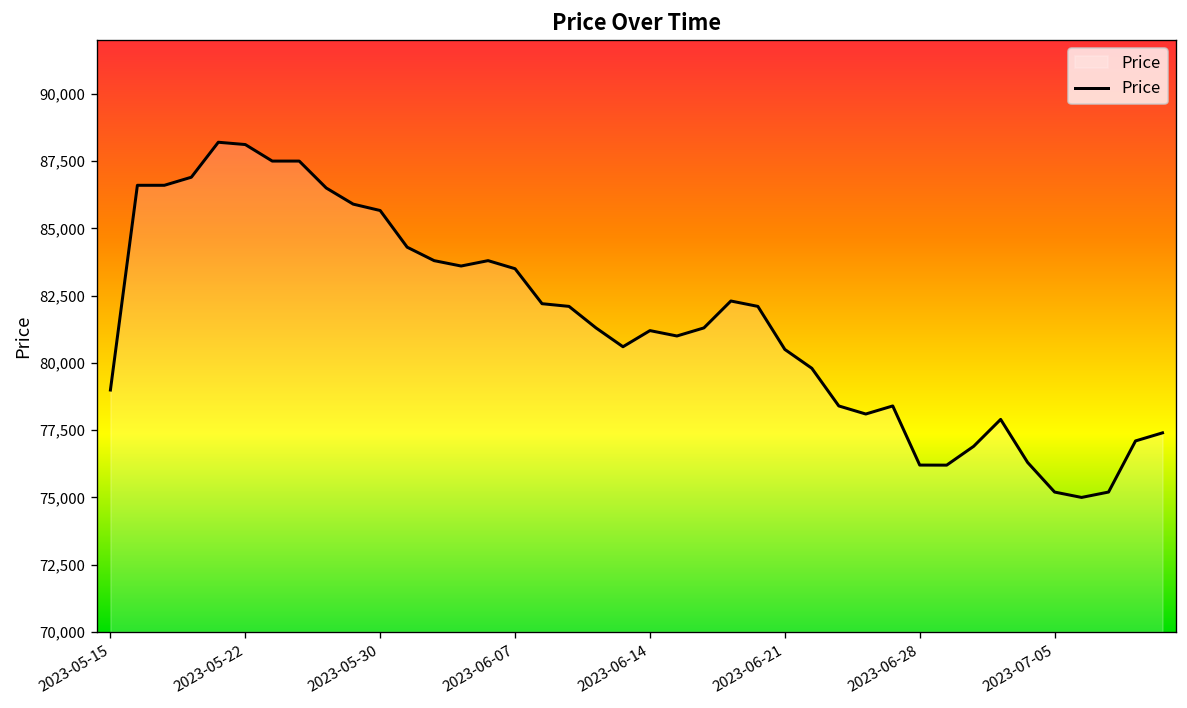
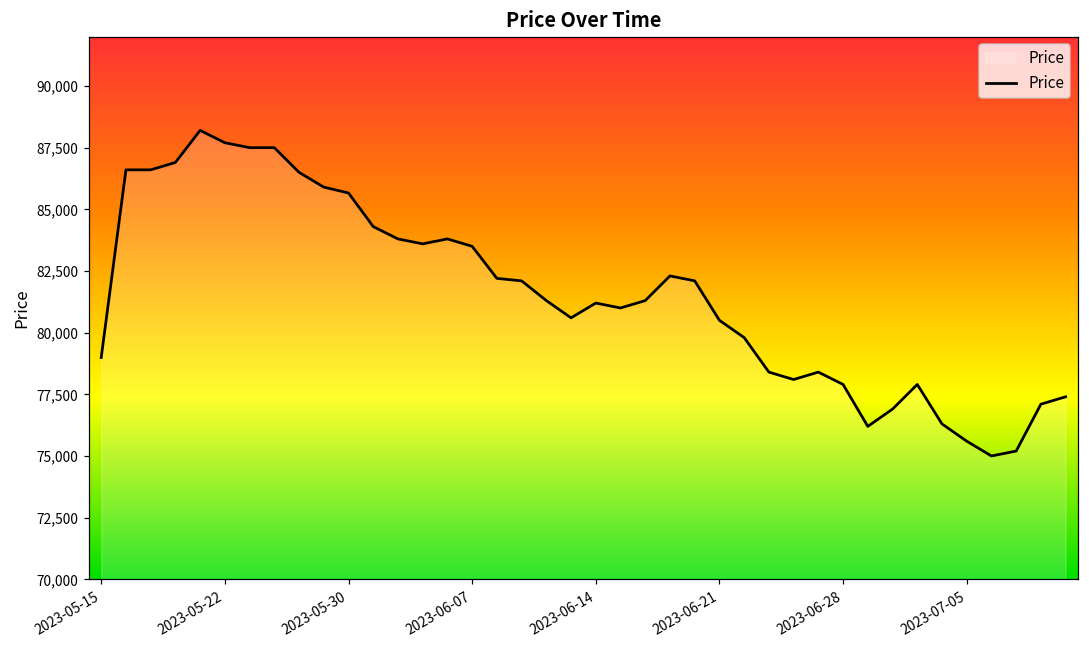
  {
    "2023-05-15": "79,000",
-   "2023-05-22": "88,100",
+   "2023-05-22": "87,700",
    "2023-05-30": "85,700",
    "2023-06-07": "83,500",
    "2023-06-14": "81,200",
    "2023-06-21": "80,500",
-   "2023-06-28": "76,200",
-   "2023-07-05": "75,200"
+   "2023-06-28": "77,900",
+   "2023-07-05": "75,600"
  }
